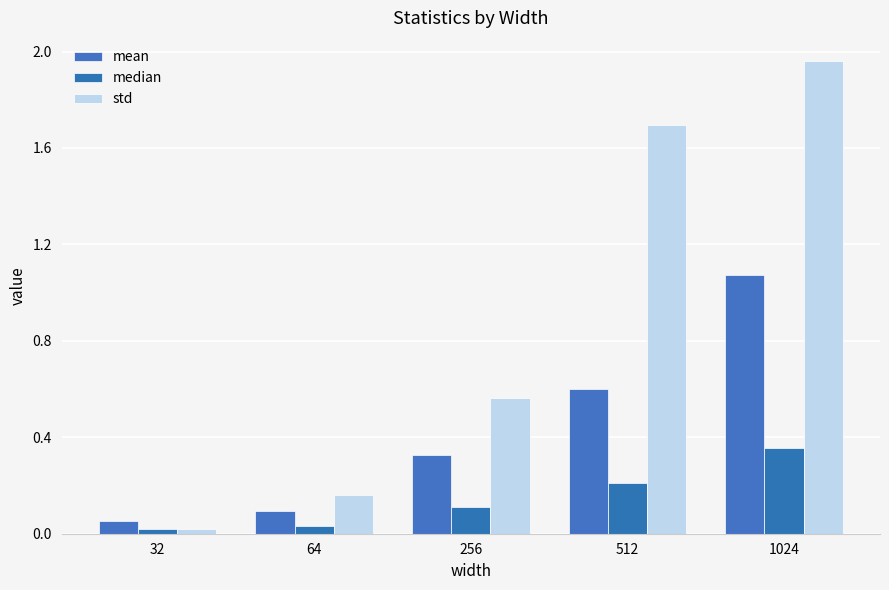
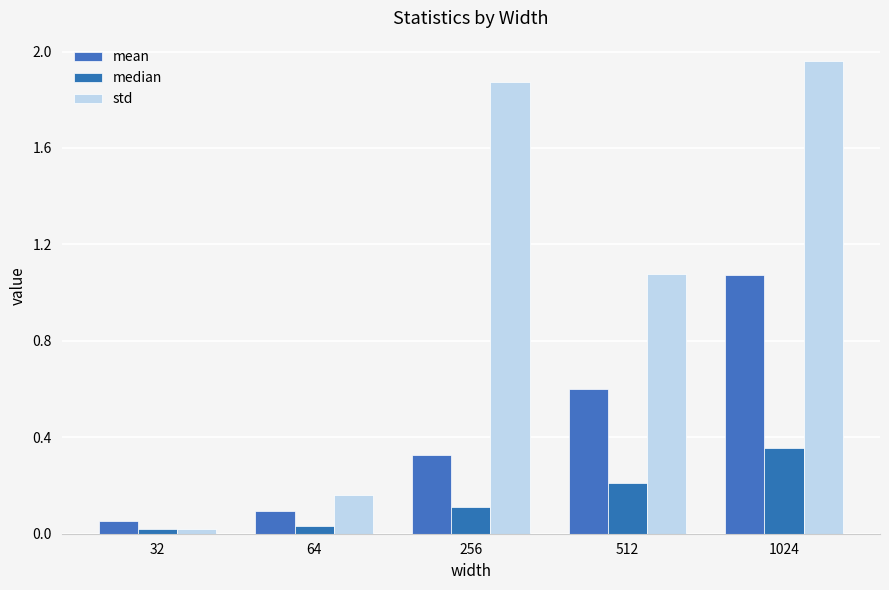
  {
    "std": {
      "32": 0.02,
      "64": 0.16,
-     "256": 0.56,
-     "512": 1.70,
+     "256": 1.87,
+     "512": 1.08,
      "1024": 1.96
    }
  }
